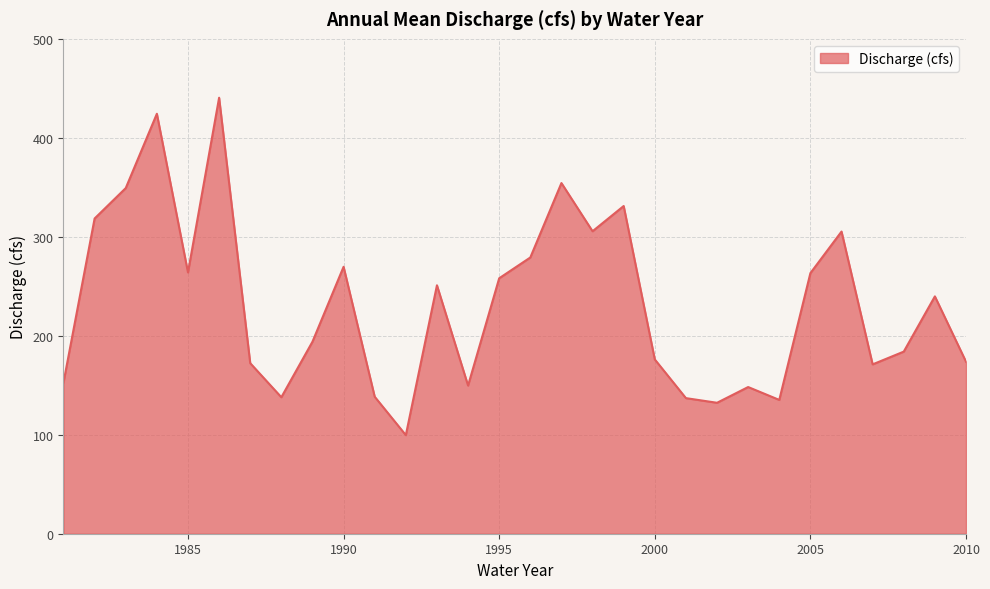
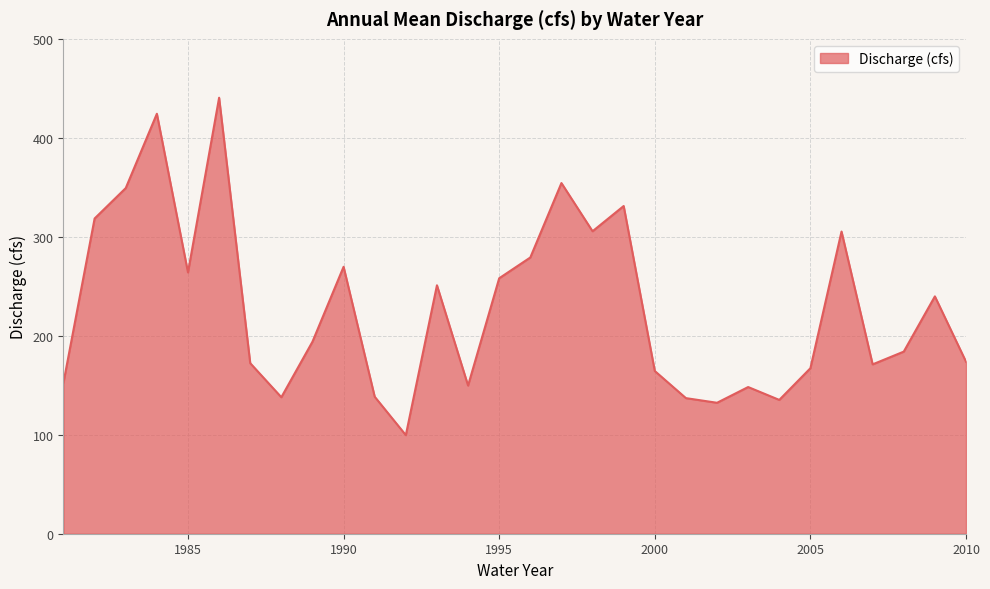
  {
    "1985": 260,
    "1990": 270,
    "1995": 260,
-   "2000": 180,
-   "2005": 260,
+   "2000": 160,
+   "2005": 170,
    "2010": 170
  }
